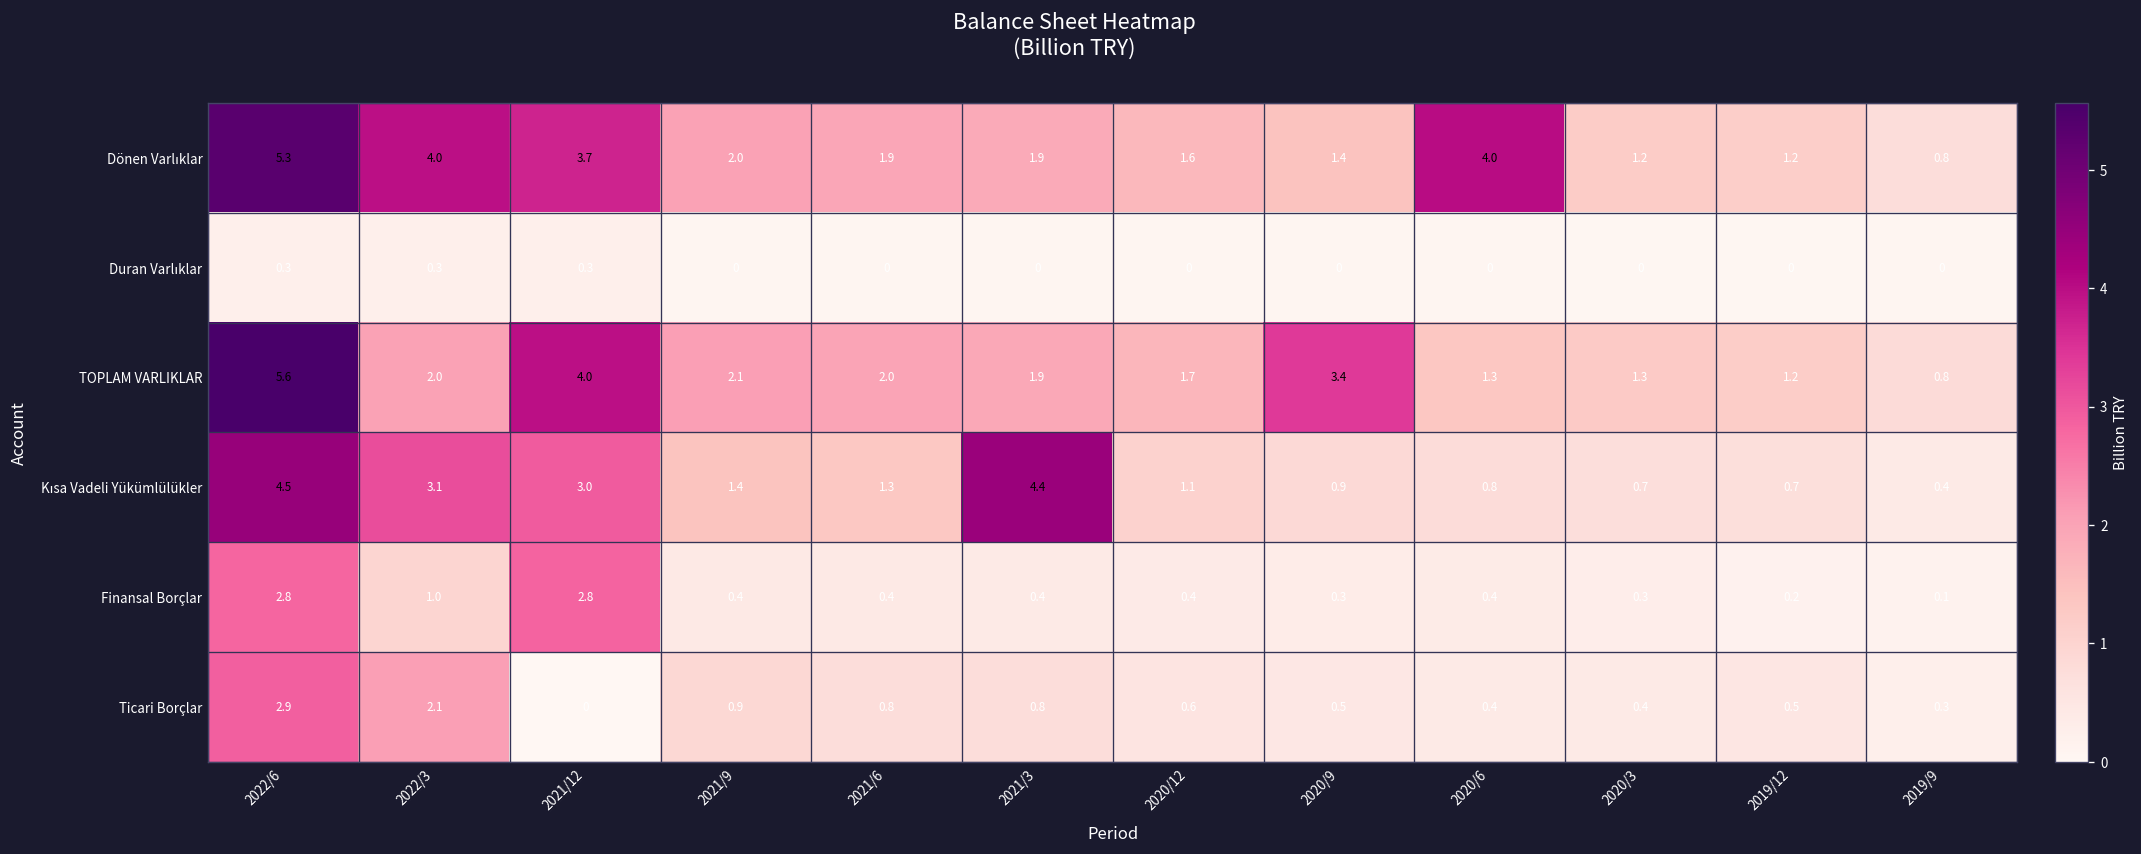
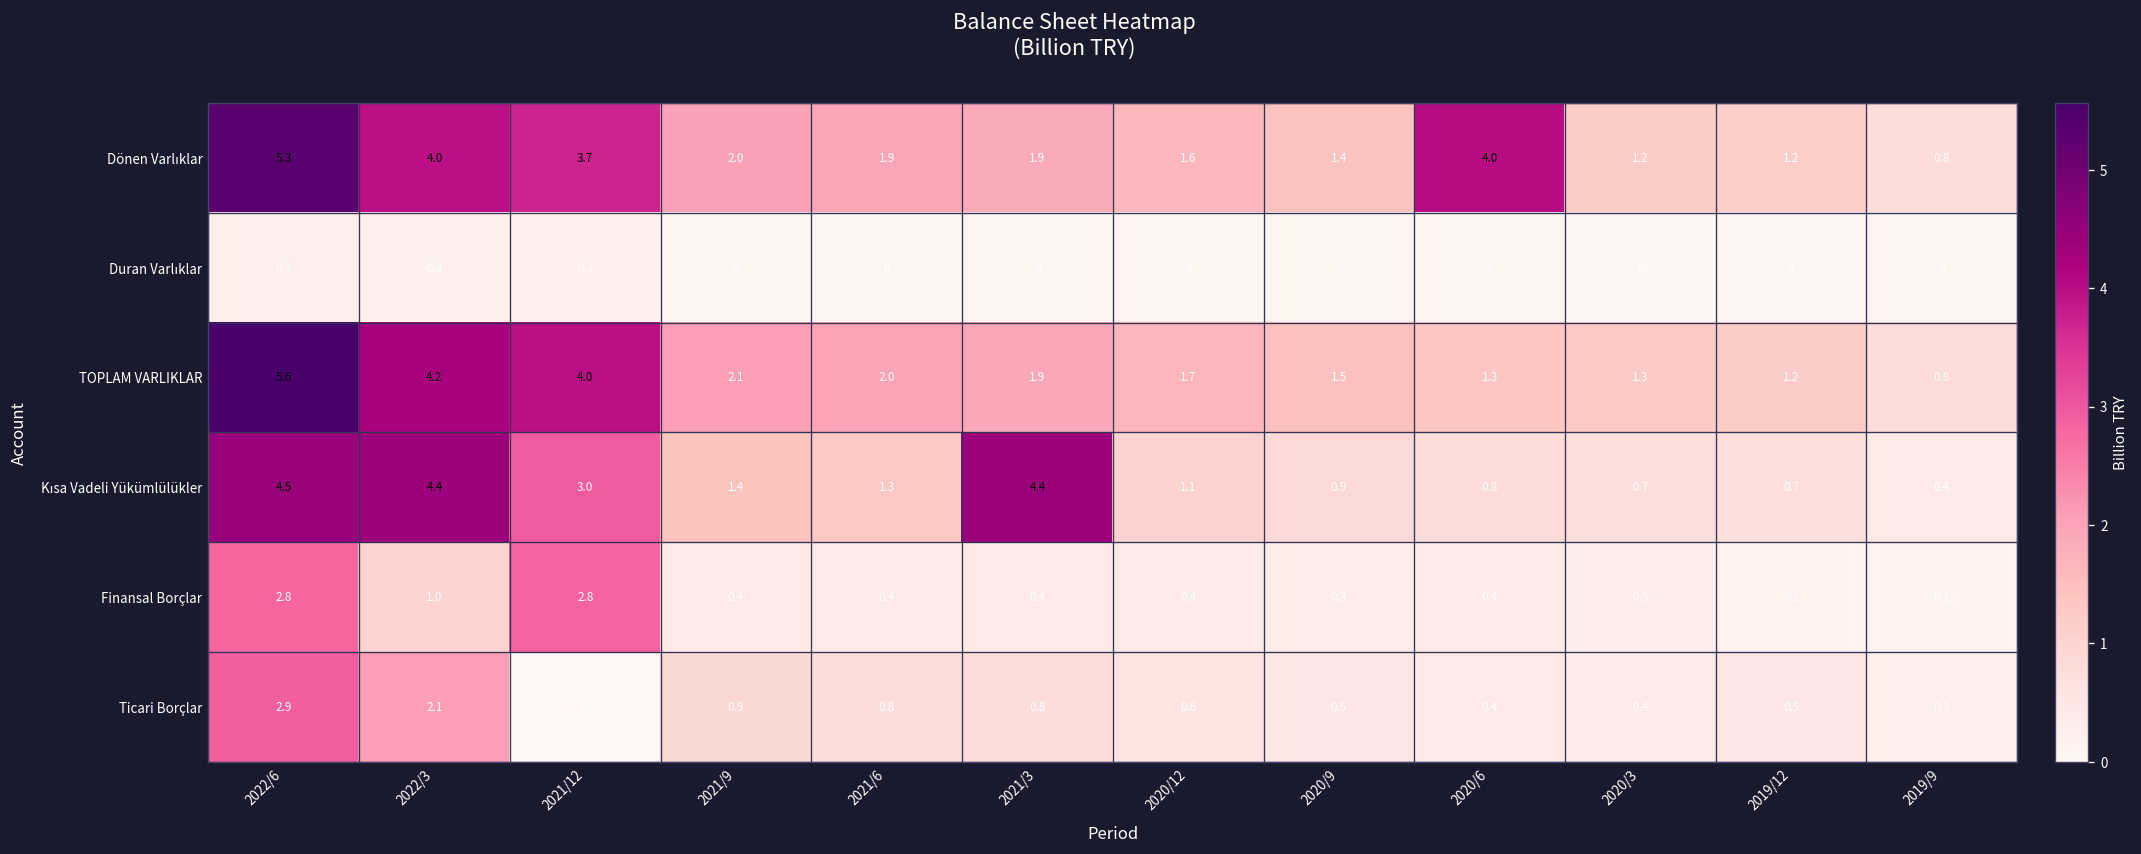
  {
    "Dönen Varlıklar": {
      "2022/6": 5.3,
      "2022/3": 4.0,
      "2021/12": 3.7,
      "2021/9": 2.0,
      "2021/6": 1.9,
      "2021/3": 1.9,
      "2020/12": 1.6,
      "2020/9": 1.4,
      "2020/6": 4.0,
      "2020/3": 1.2,
      "2019/12": 1.2
    },
    "TOPLAM VARLIKLAR": {
      "2022/6": 5.6,
-     "2022/3": 2.0,
+     "2022/3": 4.2,
      "2021/12": 4.0,
      "2021/9": 2.1,
      "2021/6": 2.0,
      "2021/3": 1.9,
      "2020/12": 1.7,
-     "2020/9": 3.4,
+     "2020/9": 1.5,
      "2020/6": 1.3,
      "2020/3": 1.3,
      "2019/12": 1.2
    },
    "Kısa Vadeli Yükümlülükler": {
      "2022/6": 4.5,
-     "2022/3": 3.1,
+     "2022/3": 4.4,
      "2021/12": 3.0,
      "2021/9": 1.4,
      "2021/6": 1.3,
      "2021/3": 4.4,
      "2020/12": 1.1
    },
    "Finansal Borçlar": {
      "2022/6": 2.8,
      "2021/12": 2.8
    },
    "Ticari Borçlar": {
      "2022/6": 2.9,
      "2022/3": 2.1
    }
  }
